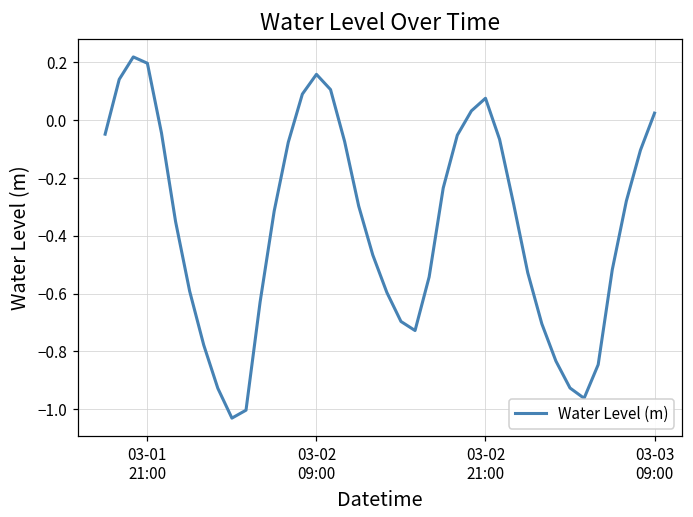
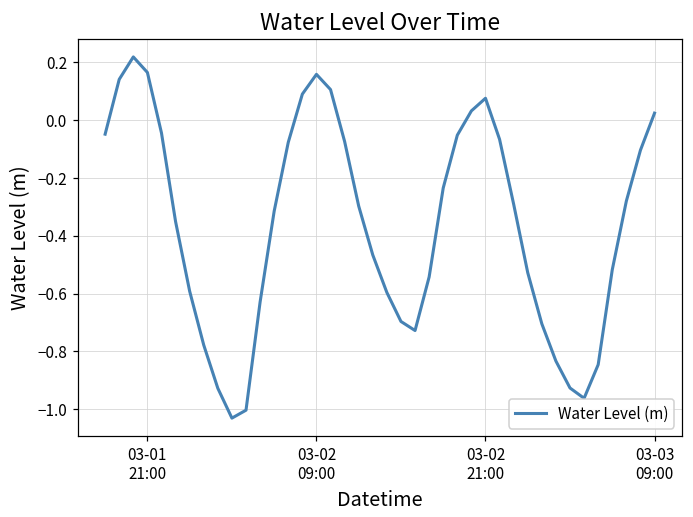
  {
-   "03-01 21:00": 0.20,
+   "03-01 21:00": 0.17,
    "03-02 09:00": 0.16,
    "03-02 21:00": 0.08,
    "03-03 09:00": 0.02
  }
